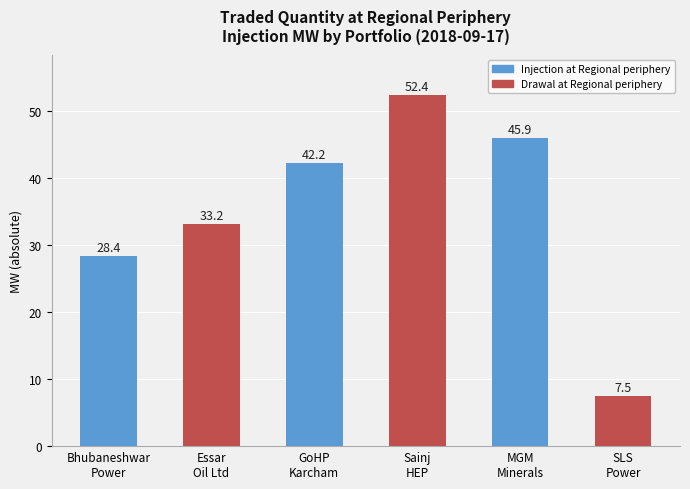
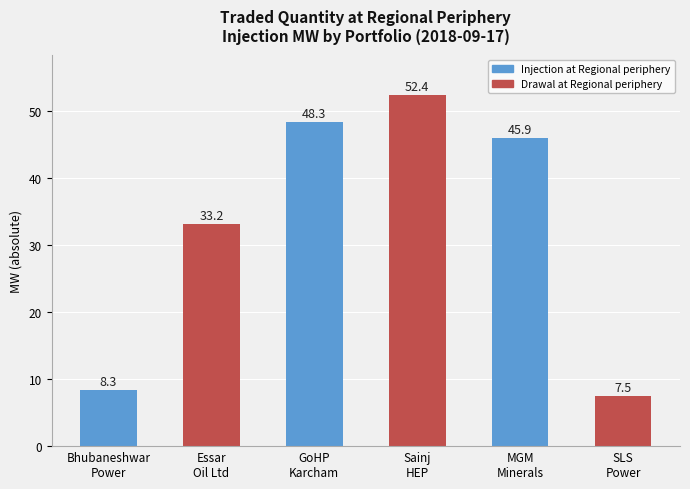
  {
-   "Bhubaneshwar Power": 28.4,
+   "Bhubaneshwar Power": 8.3,
    "Essar Oil Ltd": 33.2,
-   "GoHP Karcham": 42.2,
+   "GoHP Karcham": 48.3,
    "Sainj HEP": 52.4,
    "MGM Minerals": 45.9,
    "SLS Power": 7.5
  }
